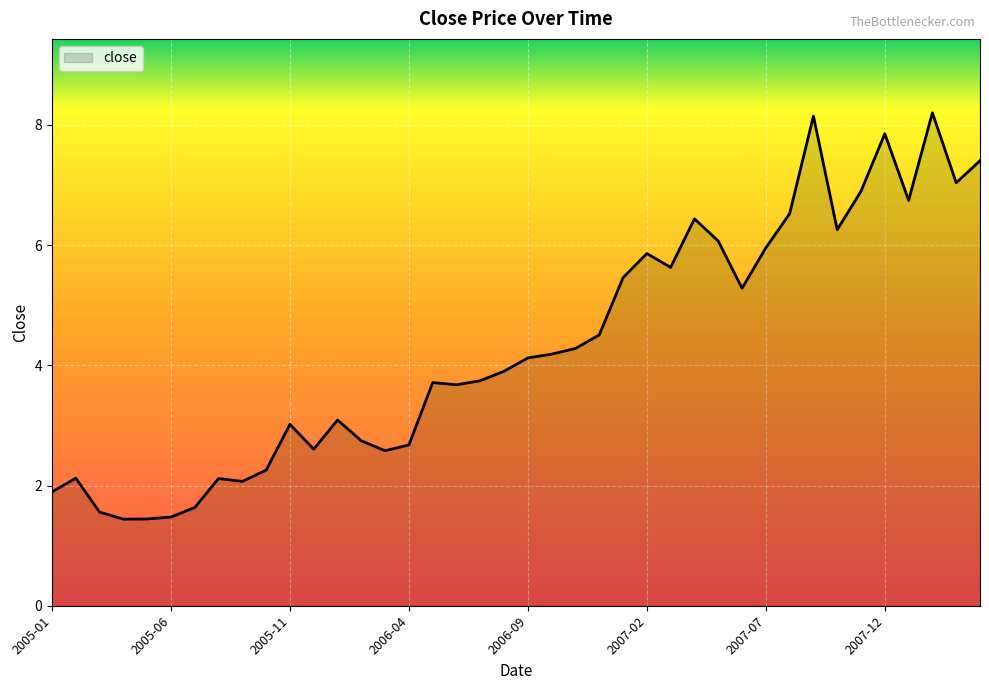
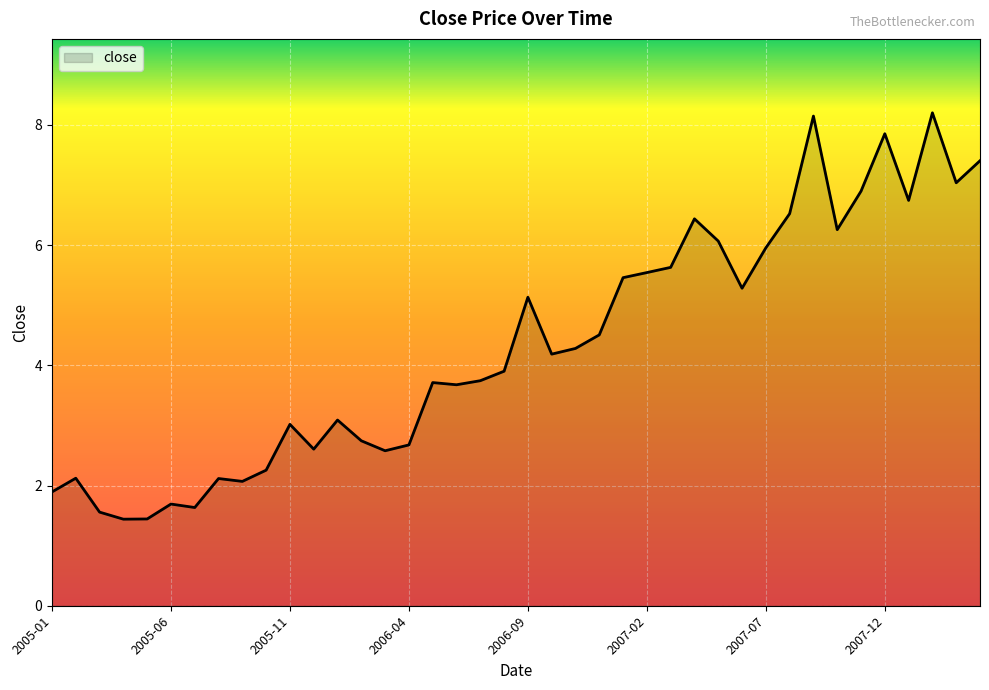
  {
    "2005-01": 1.9,
-   "2005-06": 1.5,
+   "2005-06": 1.7,
    "2005-11": 3.0,
    "2006-04": 2.7,
-   "2006-09": 4.1,
-   "2007-02": 5.9,
+   "2006-09": 5.1,
+   "2007-02": 5.5,
    "2007-07": 6.0,
    "2007-12": 7.9
  }
